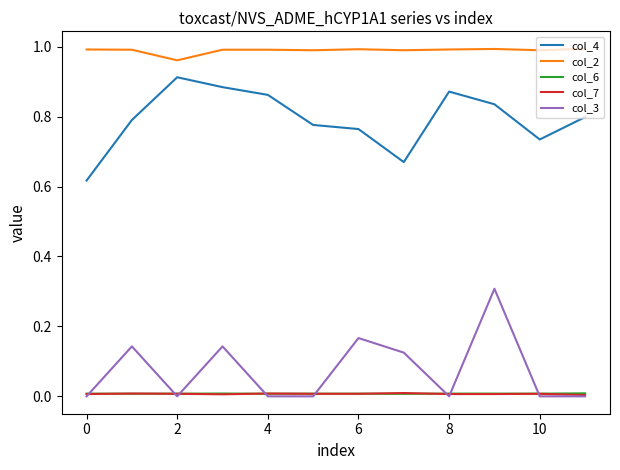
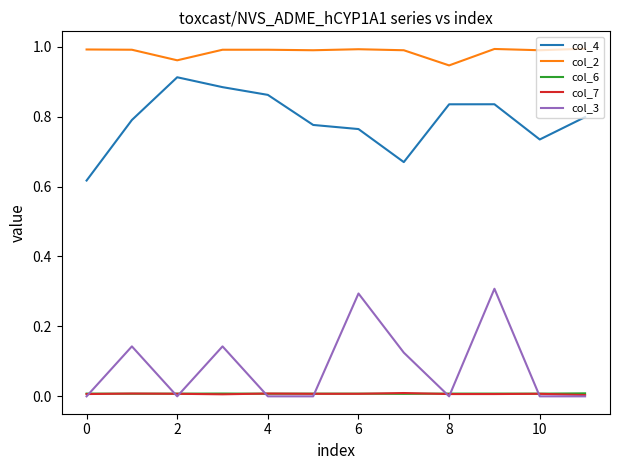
  {
    "col_4": {
      "0": 0.62,
      "2": 0.91,
      "4": 0.86,
      "6": 0.76,
-     "8": 0.87,
+     "8": 0.84,
      "10": 0.73
    },
    "col_2": {
      "0": 0.99,
      "2": 0.96,
      "4": 0.99,
      "6": 0.99,
-     "8": 0.99
+     "8": 0.95
    },
    "col_3": {
      "4": 0.00,
-     "6": 0.17
+     "6": 0.29
    }
  }
